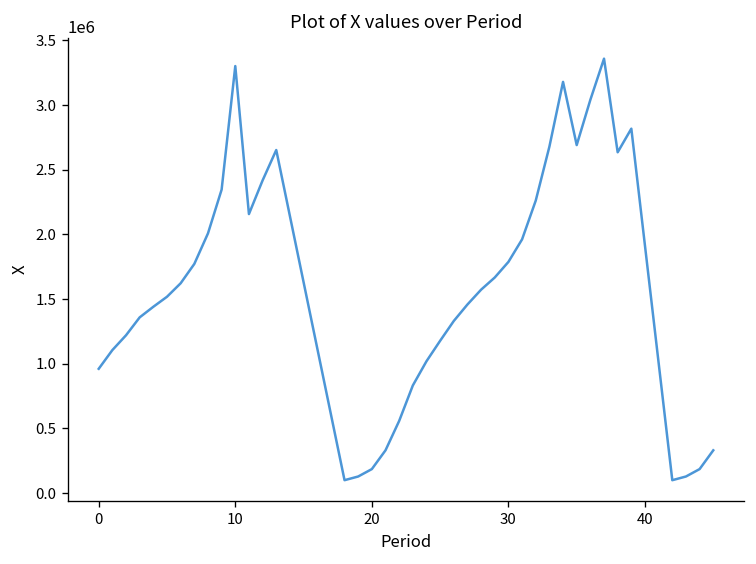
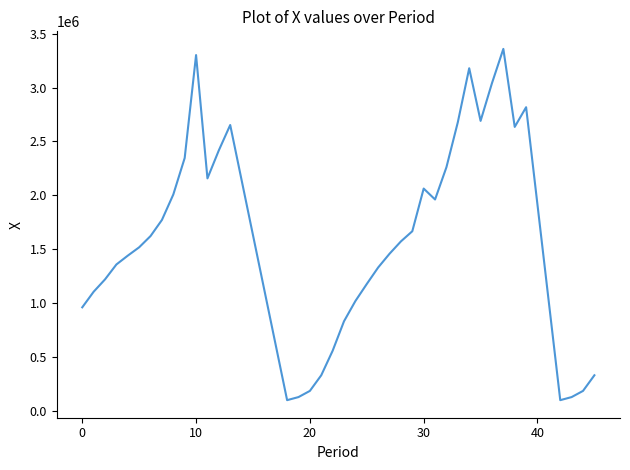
  {
    "0": 960000,
    "10": 3300000,
    "20": 190000,
-   "30": 1790000
+   "30": 2060000
  }
